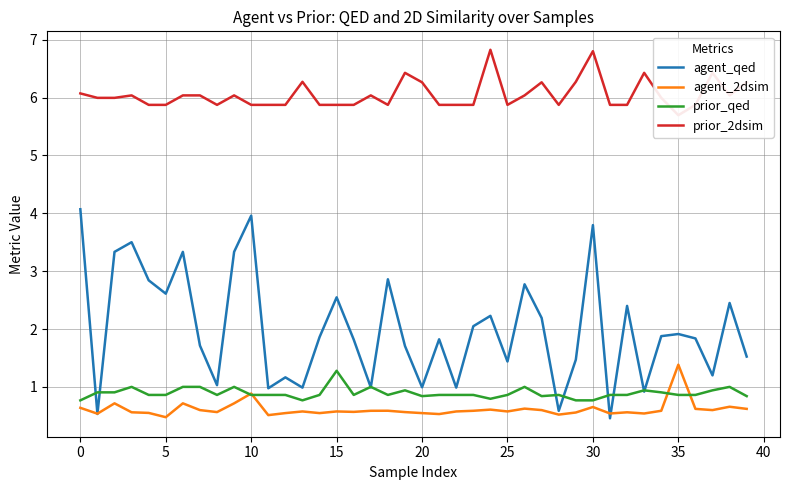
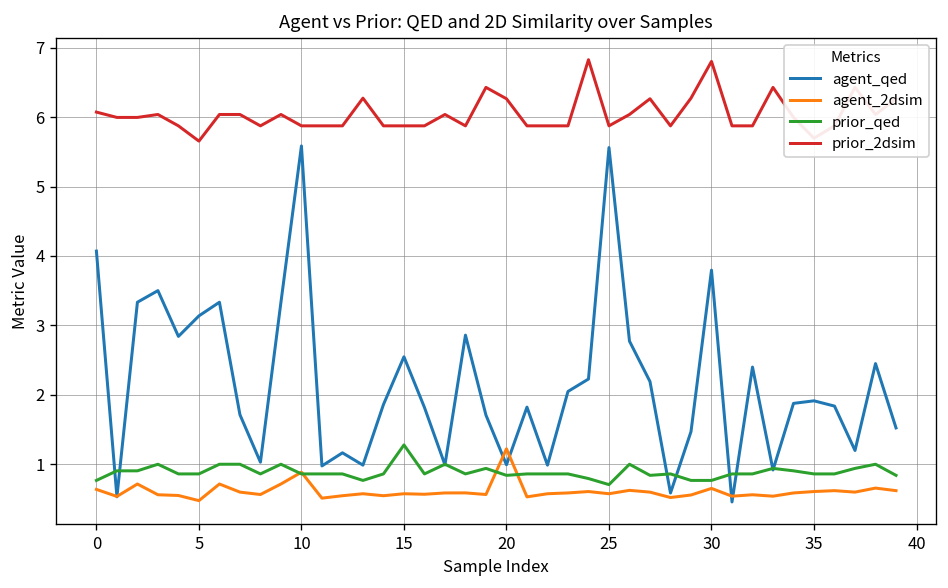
  {
    "agent_qed": {
      "0": 4.1,
-     "5": 2.6,
-     "10": 4.0,
+     "5": 3.1,
+     "10": 5.6,
      "15": 2.5,
      "20": 1.0,
-     "25": 1.4,
+     "25": 5.6,
      "30": 3.8,
      "35": 1.9
    },
    "agent_2dsim": {
      "0": 0.6,
      "5": 0.5,
      "15": 0.6,
-     "20": 0.5,
+     "20": 1.2,
      "25": 0.6,
      "30": 0.7,
-     "35": 1.4
+     "35": 0.6
    },
    "prior_qed": {
      "0": 0.8,
      "5": 0.9,
      "15": 1.3,
      "20": 0.8,
-     "25": 0.9,
+     "25": 0.7,
      "30": 0.8,
      "35": 0.9
    },
    "prior_2dsim": {
      "0": 6.1,
-     "5": 5.9,
+     "5": 5.7,
      "10": 5.9,
      "15": 5.9,
      "20": 6.3,
      "25": 5.9,
      "30": 6.8
    }
  }
